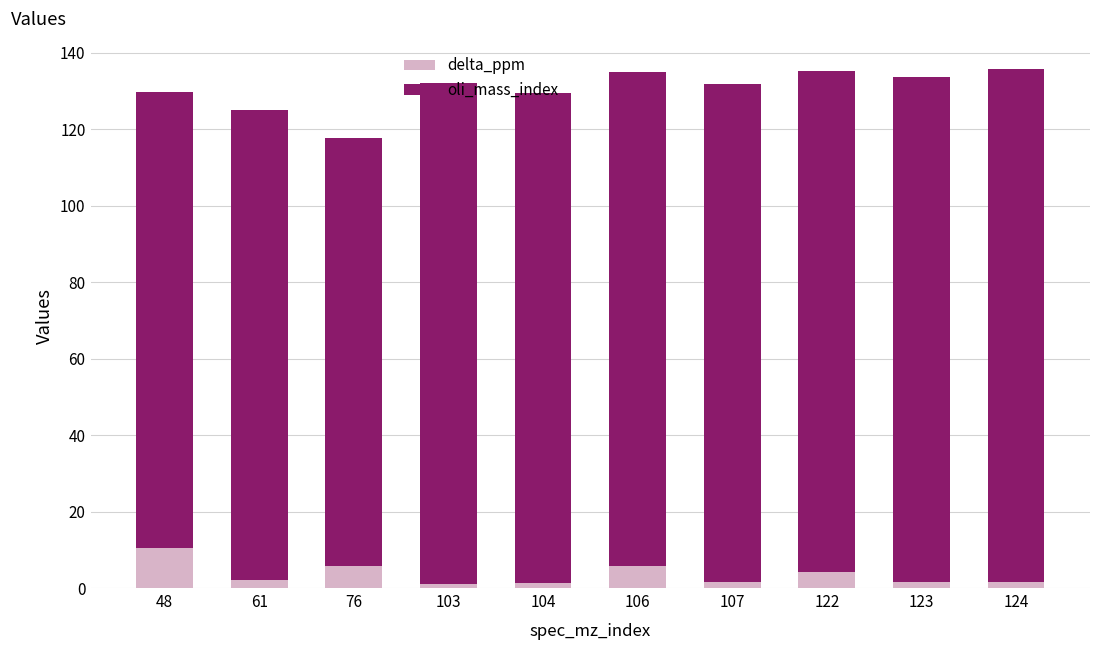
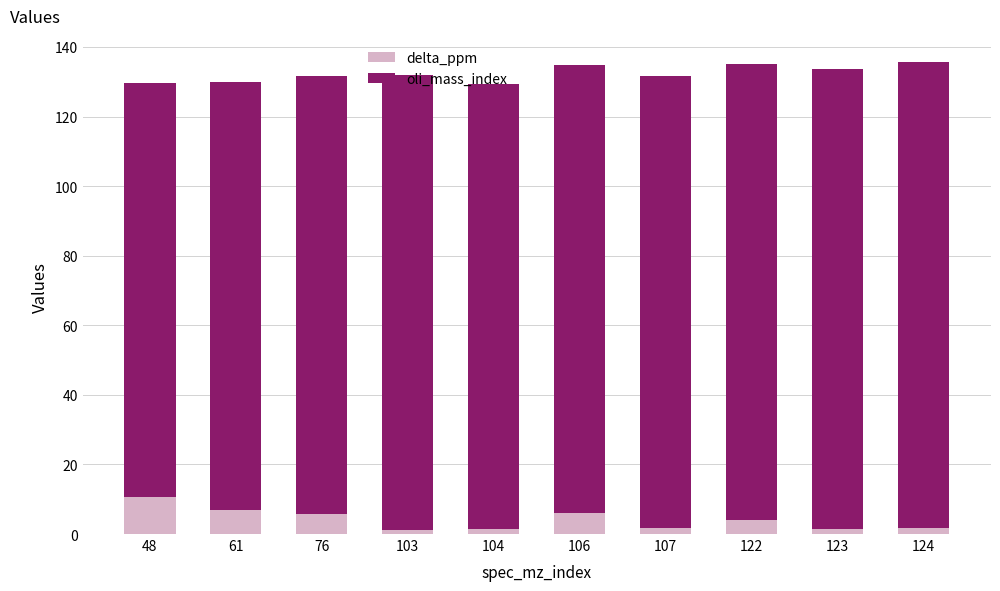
  {
    "delta_ppm": {
      "48": 11,
-     "61": 2,
+     "61": 7,
      "76": 6,
      "103": 1,
      "104": 1,
      "106": 6,
      "107": 2,
      "122": 4,
      "123": 2,
      "124": 2
    },
    "oli_mass_index": {
      "48": 119,
      "61": 123,
-     "76": 112,
+     "76": 126,
      "103": 131,
      "104": 128,
      "106": 129,
      "107": 130,
      "122": 131,
      "123": 132,
      "124": 134
    }
  }
